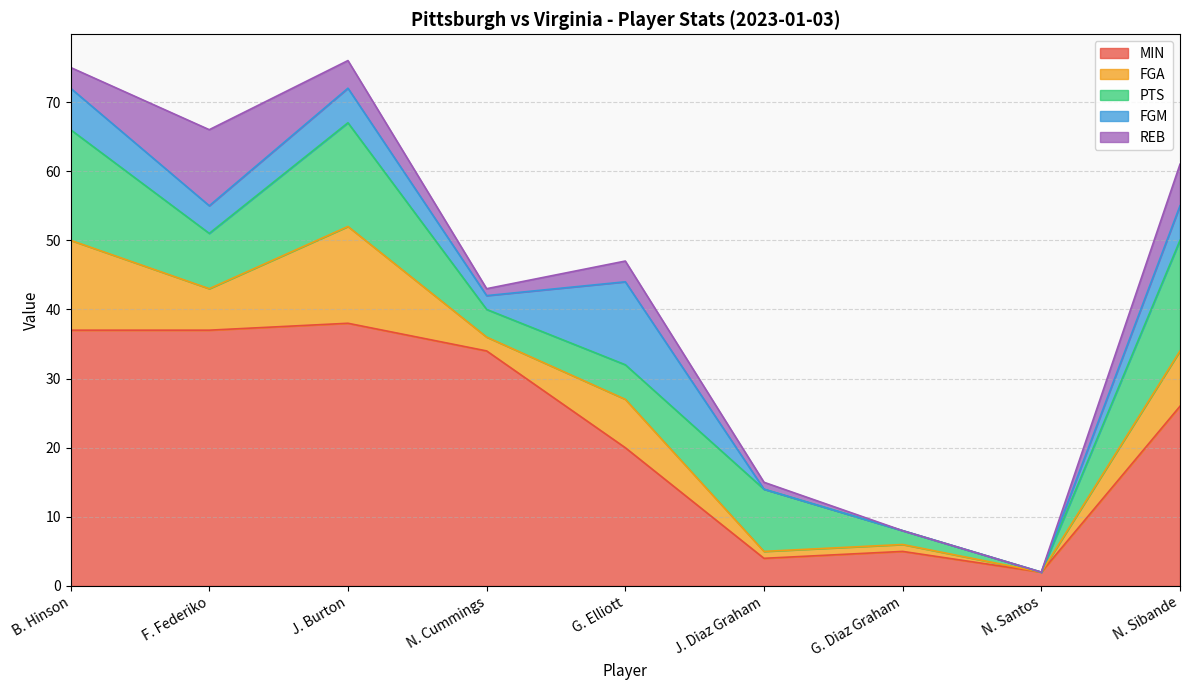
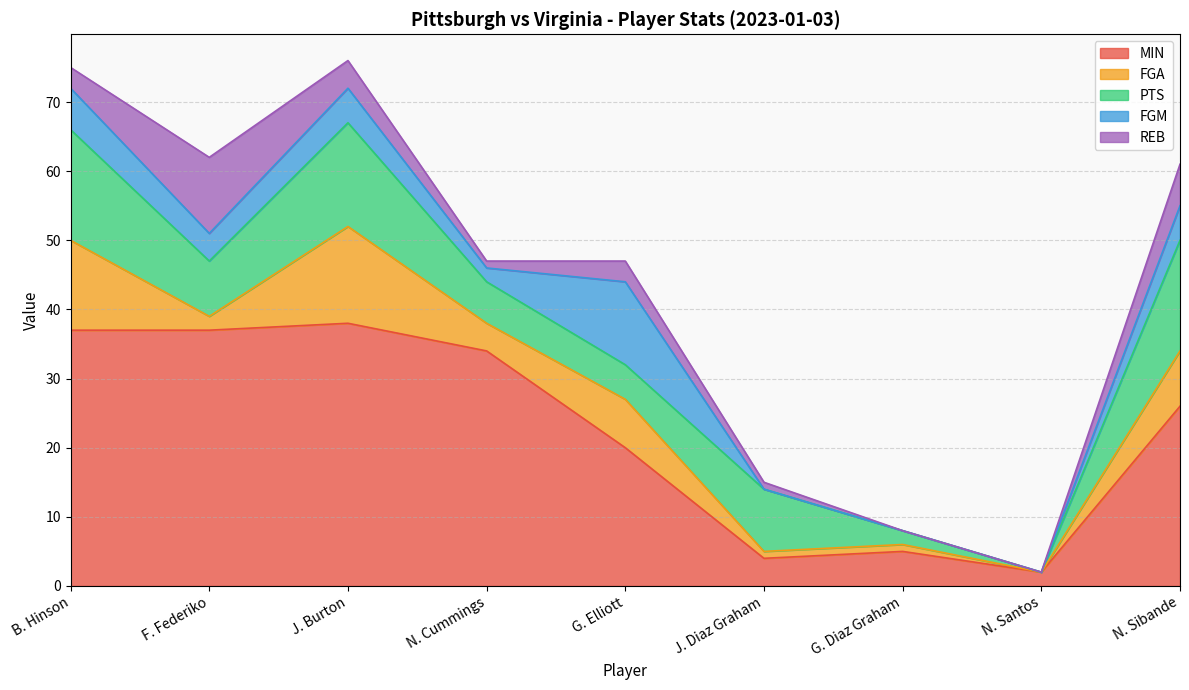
  {
    "MIN": {
      "B. Hinson": 37,
      "F. Federiko": 37,
      "J. Burton": 38,
      "N. Cummings": 34,
      "G. Elliott": 20,
      "J. Diaz Graham": 4,
      "G. Diaz Graham": 5,
      "N. Sibande": 26
    },
    "FGA": {
      "B. Hinson": 13,
-     "F. Federiko": 6,
+     "F. Federiko": 2,
      "J. Burton": 14,
-     "N. Cummings": 2,
+     "N. Cummings": 4,
      "G. Elliott": 7,
      "J. Diaz Graham": 1,
      "G. Diaz Graham": 1,
      "N. Sibande": 8
    },
    "PTS": {
      "B. Hinson": 16,
      "F. Federiko": 8,
      "J. Burton": 15,
-     "N. Cummings": 4,
+     "N. Cummings": 6,
      "G. Elliott": 5,
      "N. Sibande": 16
    },
    "FGM": {
      "B. Hinson": 6,
      "F. Federiko": 4,
      "J. Burton": 5,
      "N. Cummings": 2,
      "G. Elliott": 12,
      "N. Sibande": 5
    },
    "REB": {
      "B. Hinson": 3,
      "F. Federiko": 11,
      "J. Burton": 4,
      "N. Cummings": 1,
      "G. Elliott": 3,
      "J. Diaz Graham": 1,
      "N. Sibande": 6
    }
  }
